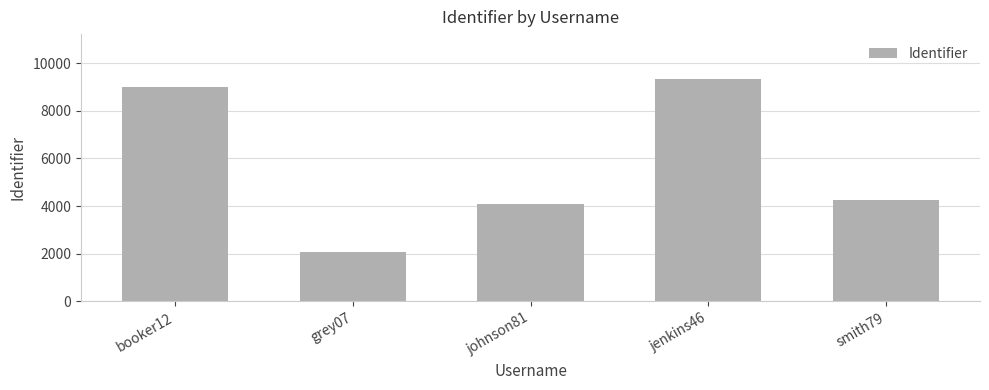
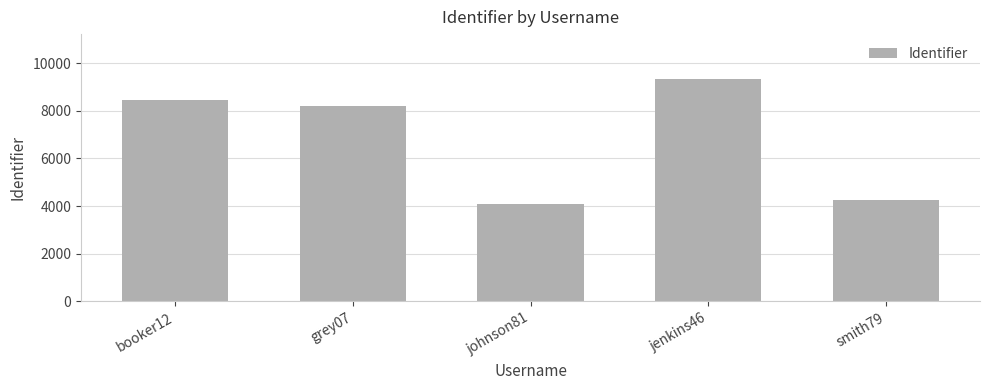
  {
-   "booker12": 9000,
-   "grey07": 2100,
+   "booker12": 8400,
+   "grey07": 8200,
    "johnson81": 4100,
    "jenkins46": 9300,
    "smith79": 4200
  }
